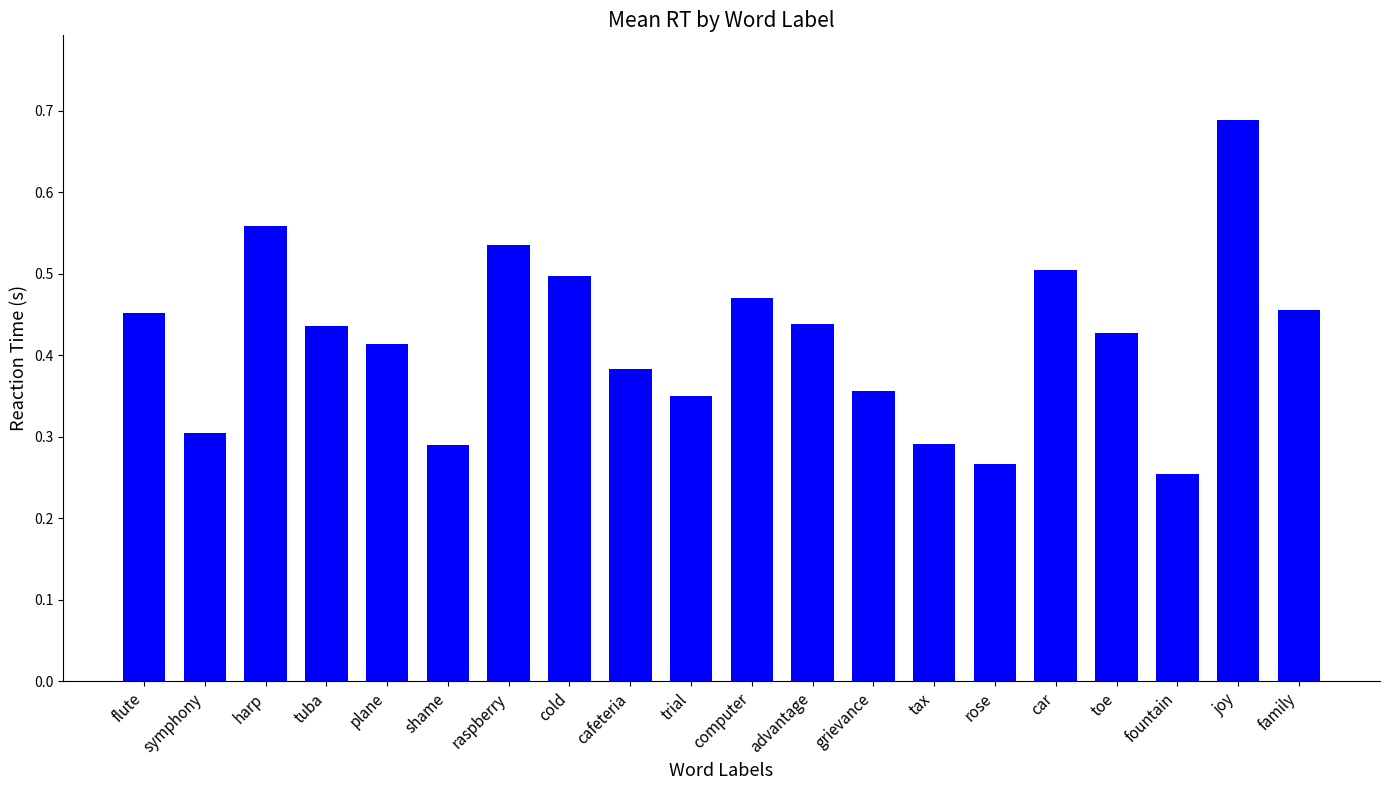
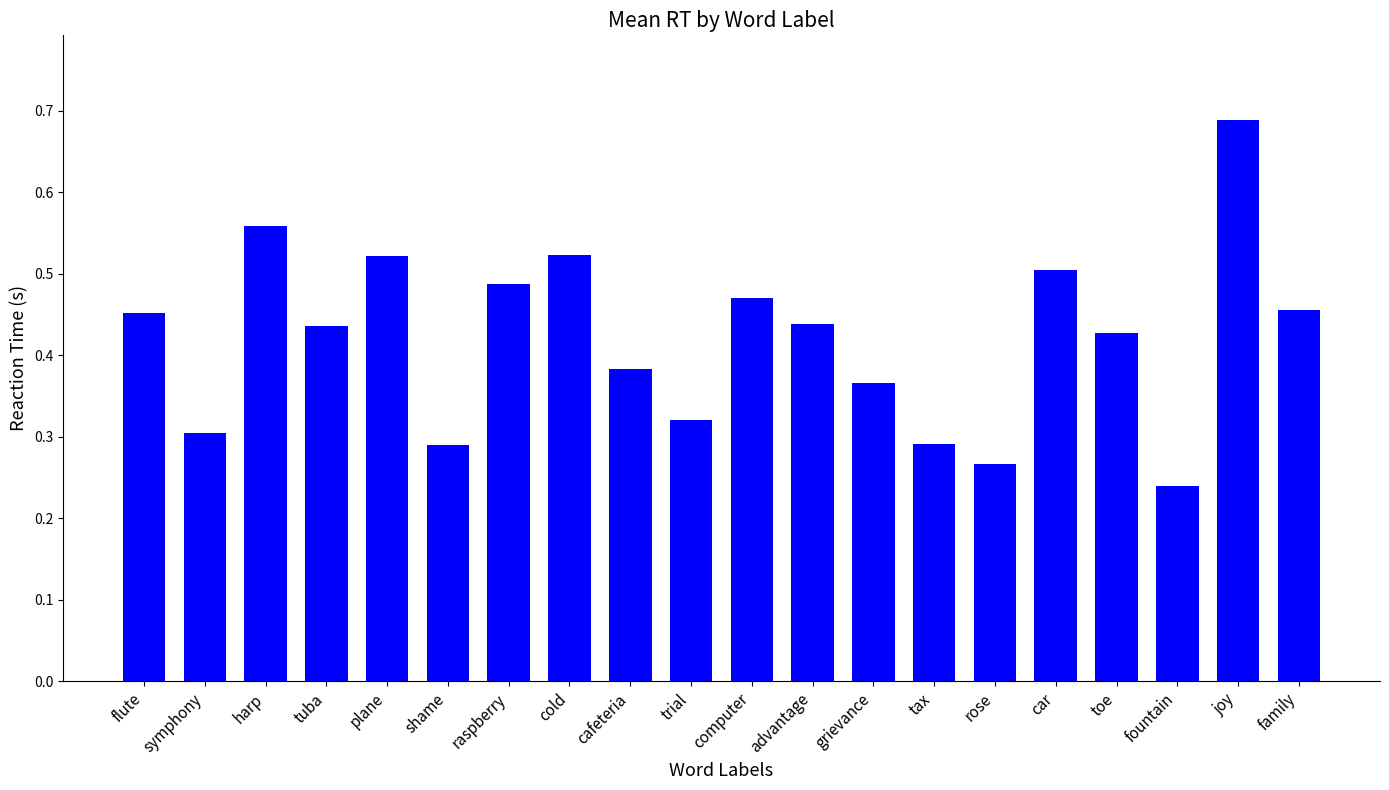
  {
    "flute": 0.45,
    "symphony": 0.30,
    "harp": 0.56,
    "tuba": 0.44,
-   "plane": 0.41,
+   "plane": 0.52,
    "shame": 0.29,
-   "raspberry": 0.54,
-   "cold": 0.50,
+   "raspberry": 0.49,
+   "cold": 0.52,
    "cafeteria": 0.38,
-   "trial": 0.35,
+   "trial": 0.32,
    "computer": 0.47,
    "advantage": 0.44,
-   "grievance": 0.36,
+   "grievance": 0.37,
    "tax": 0.29,
    "rose": 0.27,
    "car": 0.50,
    "toe": 0.43,
-   "fountain": 0.25,
+   "fountain": 0.24,
    "joy": 0.69,
    "family": 0.46
  }
